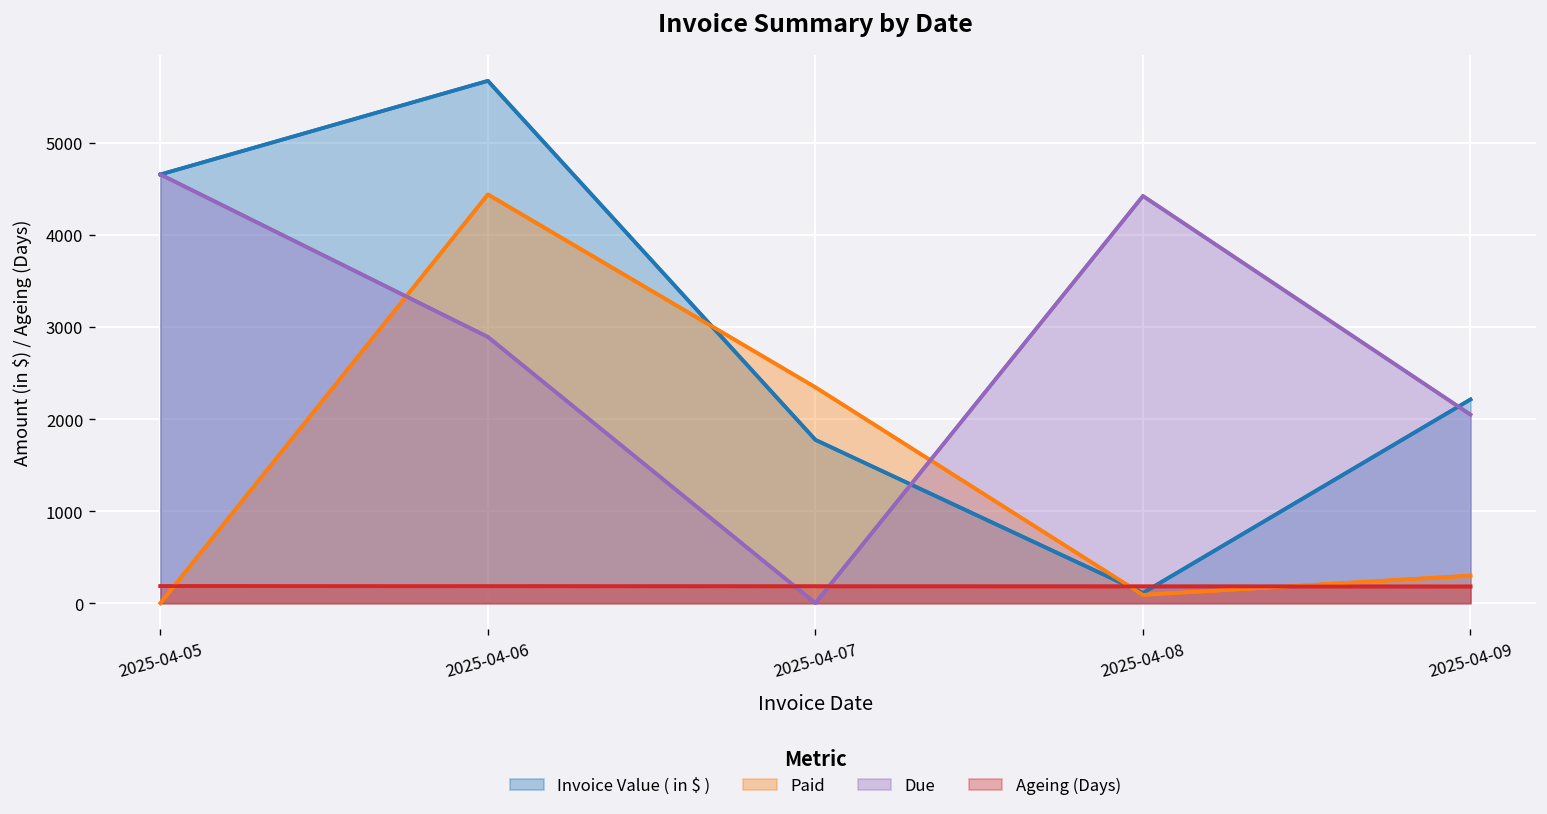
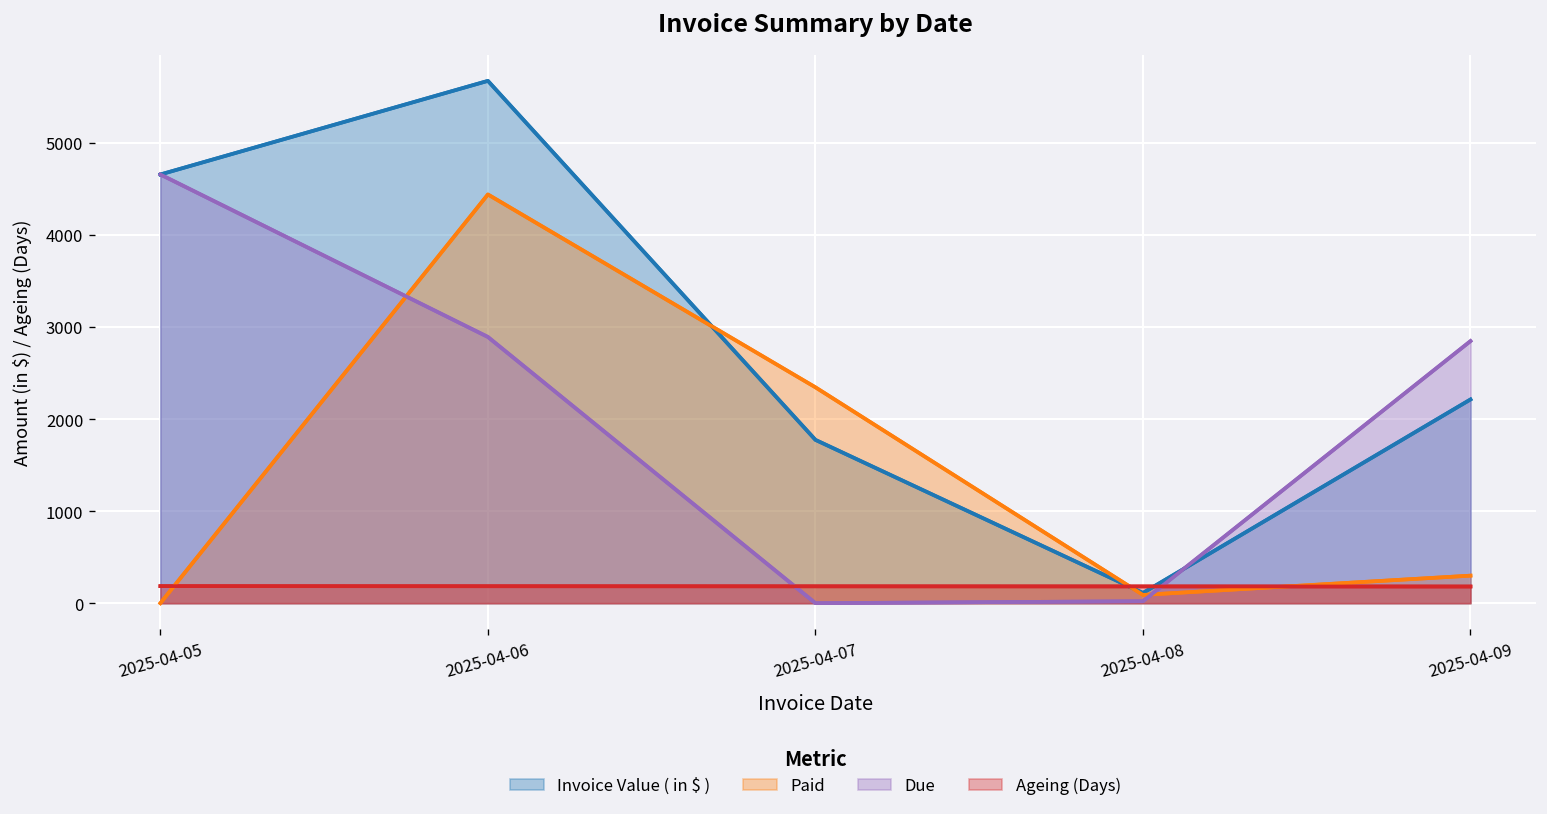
  {
    "Invoice Value ( in $ )": {
      "2025-04-06": 5700,
      "2025-04-07": 1800,
      "2025-04-09": 2200
    },
    "Due": {
      "2025-04-06": 2900,
      "2025-04-07": 0,
-     "2025-04-08": 4400,
-     "2025-04-09": 2000
+     "2025-04-08": 0,
+     "2025-04-09": 2800
    }
  }
